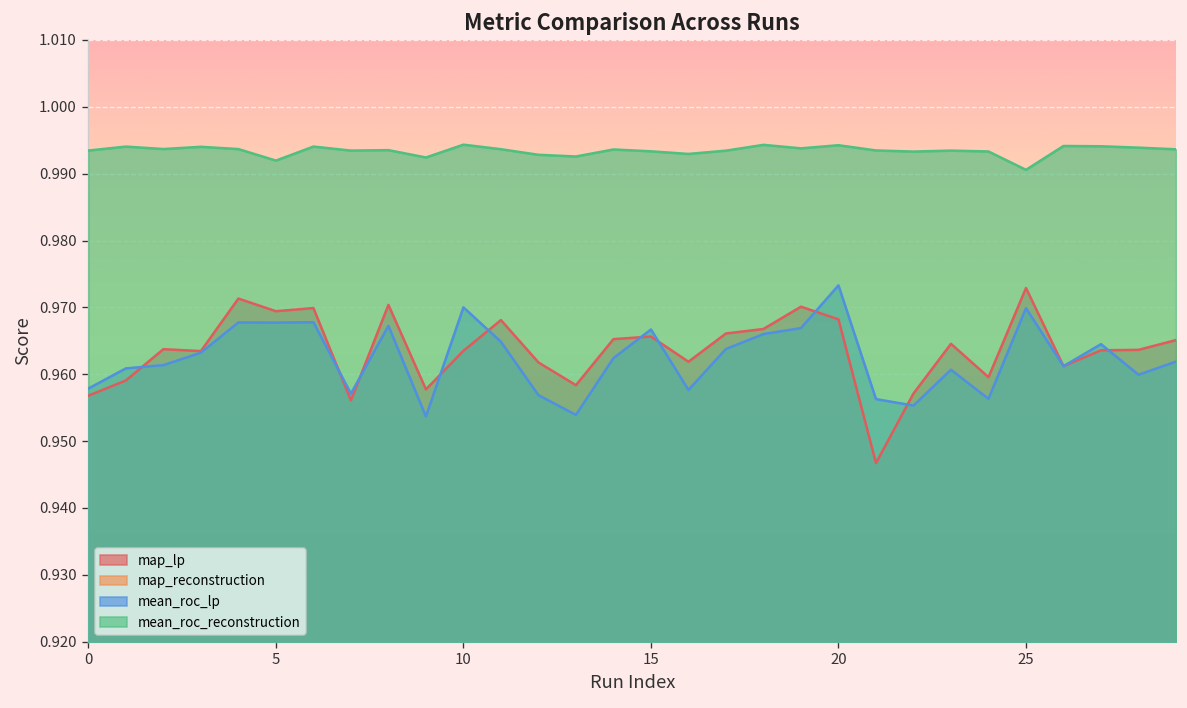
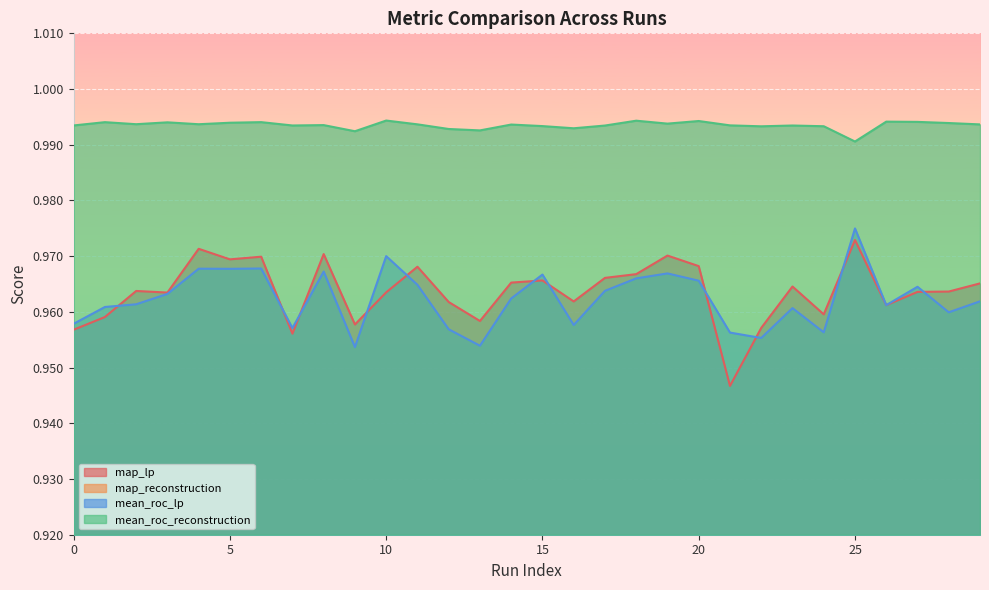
  {
    "mean_roc_lp": {
      "0": 0.958,
      "5": 0.968,
      "10": 0.970,
      "15": 0.967,
-     "20": 0.973,
-     "25": 0.970
+     "20": 0.966,
+     "25": 0.975
    },
    "mean_roc_reconstruction": {
      "0": 0.993,
-     "5": 0.992,
+     "5": 0.994,
      "10": 0.994,
      "15": 0.993,
      "20": 0.994,
      "25": 0.991
    }
  }
